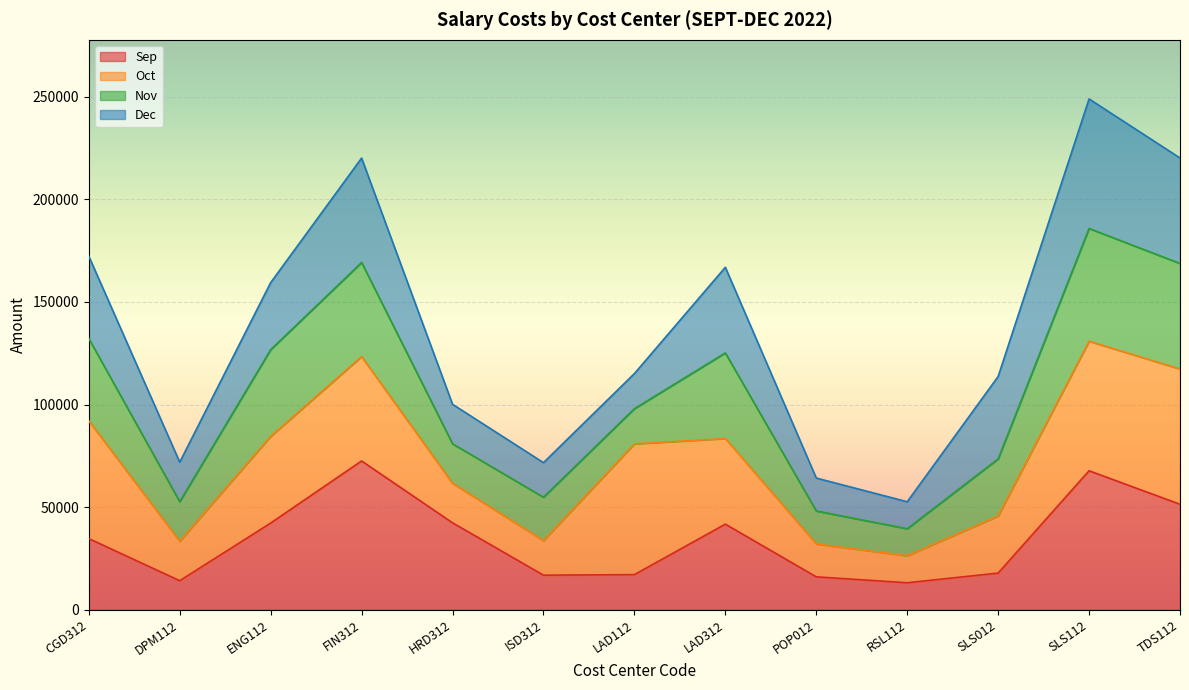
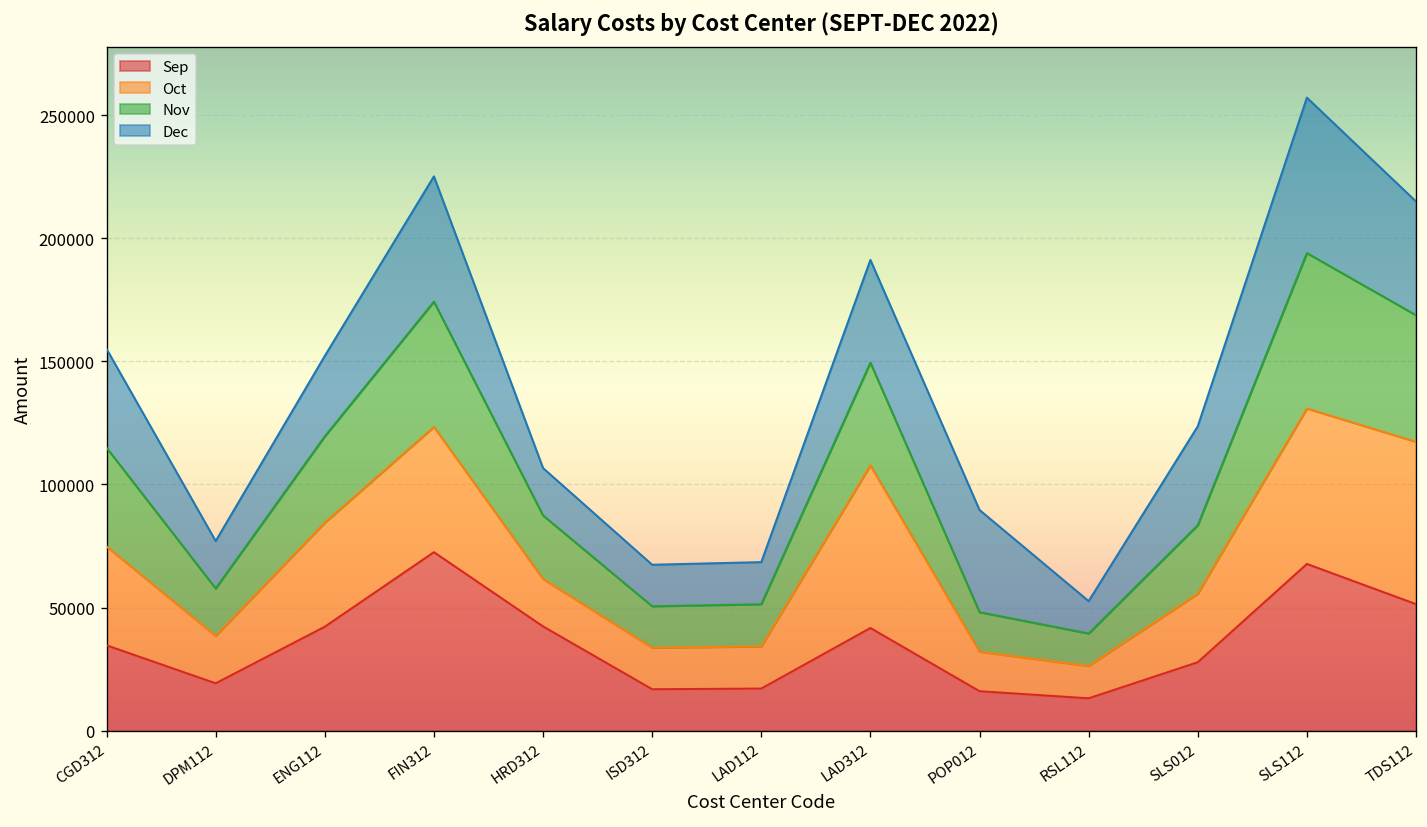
  {
    "Sep": {
      "CGD312": 35000,
-     "DPM112": 14000,
+     "DPM112": 19000,
      "ENG112": 42000,
      "FIN312": 73000,
      "HRD312": 42000,
      "ISD312": 17000,
      "LAD112": 17000,
      "LAD312": 42000,
      "POP012": 16000,
      "RSL112": 13000,
-     "SLS012": 18000,
+     "SLS012": 28000,
      "SLS112": 68000,
      "TDS112": 51000
    },
    "Oct": {
-     "CGD312": 57000,
+     "CGD312": 40000,
      "DPM112": 19000,
      "ENG112": 42000,
      "FIN312": 51000,
      "HRD312": 19000,
      "ISD312": 17000,
-     "LAD112": 64000,
-     "LAD312": 42000,
+     "LAD112": 17000,
+     "LAD312": 66000,
      "POP012": 16000,
      "RSL112": 13000,
      "SLS012": 28000,
      "SLS112": 63000,
      "TDS112": 66000
    },
    "Nov": {
      "CGD312": 40000,
      "DPM112": 19000,
-     "ENG112": 42000,
-     "FIN312": 46000,
-     "HRD312": 19000,
-     "ISD312": 21000,
+     "ENG112": 35000,
+     "FIN312": 51000,
+     "HRD312": 26000,
+     "ISD312": 17000,
      "LAD112": 17000,
      "LAD312": 42000,
      "POP012": 16000,
      "RSL112": 13000,
      "SLS012": 28000,
-     "SLS112": 55000,
+     "SLS112": 63000,
      "TDS112": 51000
    },
    "Dec": {
      "CGD312": 40000,
      "DPM112": 19000,
      "ENG112": 33000,
      "FIN312": 51000,
      "HRD312": 19000,
      "ISD312": 17000,
      "LAD112": 17000,
      "LAD312": 42000,
-     "POP012": 16000,
+     "POP012": 42000,
      "RSL112": 13000,
      "SLS012": 40000,
      "SLS112": 63000,
-     "TDS112": 51000
+     "TDS112": 46000
    }
  }
